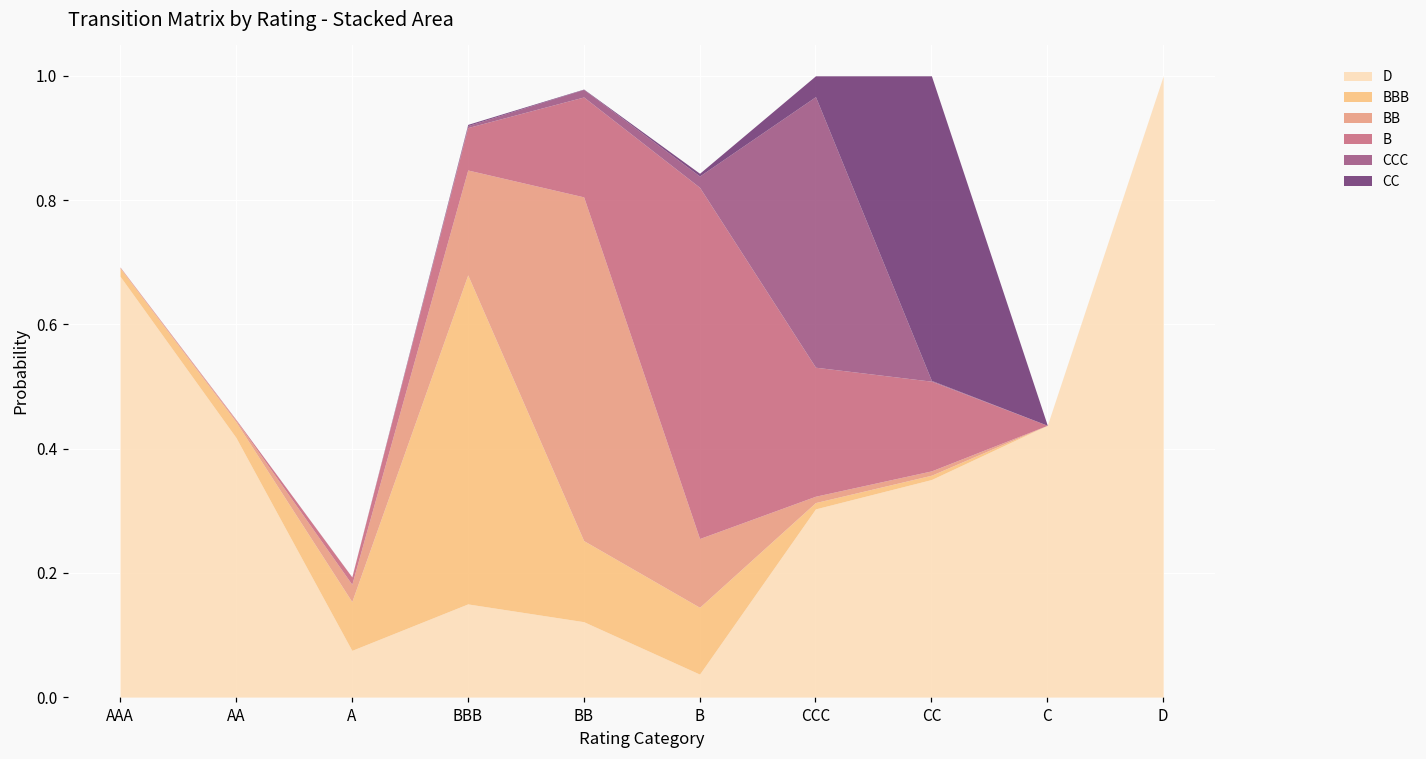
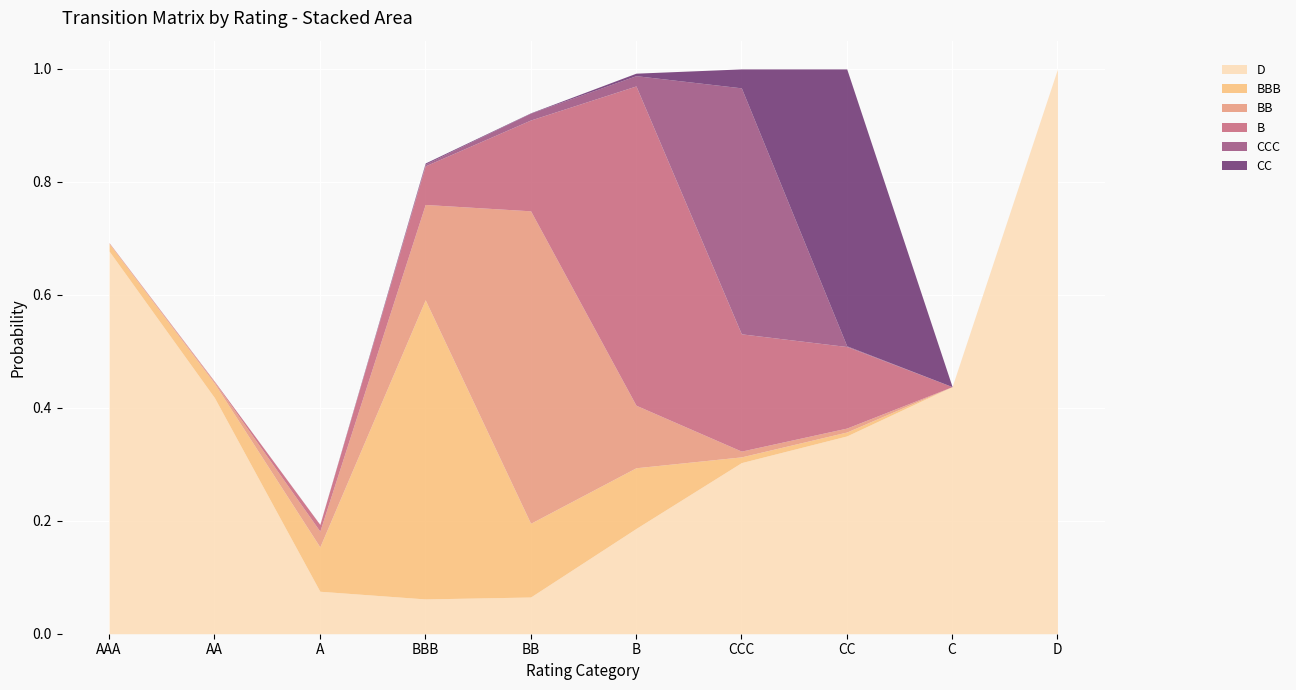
  {
    "D": {
      "AAA": 0.68,
      "AA": 0.42,
      "A": 0.08,
-     "BBB": 0.15,
-     "BB": 0.12,
-     "B": 0.04,
+     "BBB": 0.06,
+     "BB": 0.06,
+     "B": 0.19,
      "CCC": 0.30,
      "CC": 0.35
    }
  }
